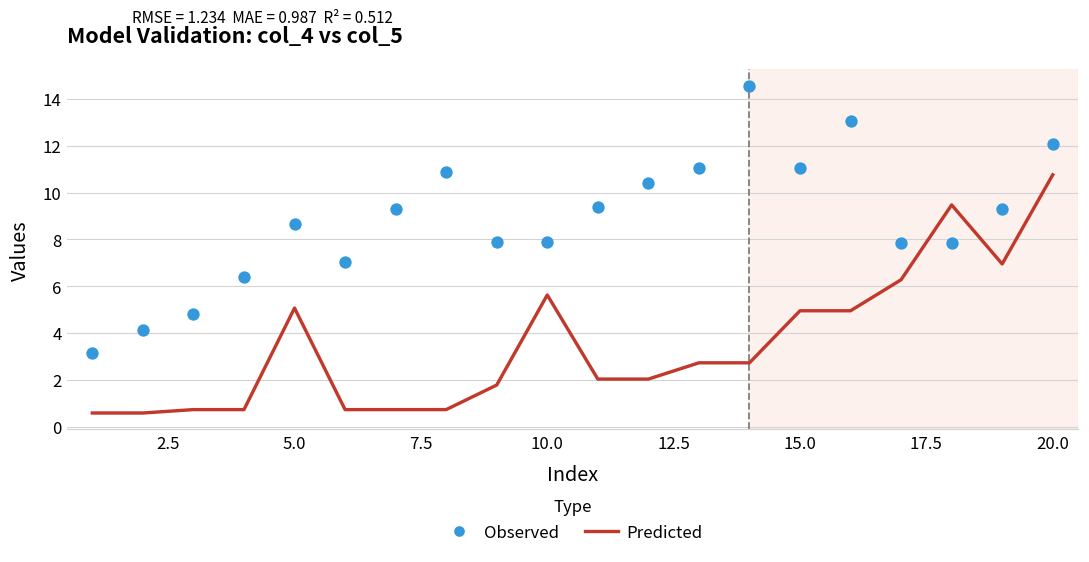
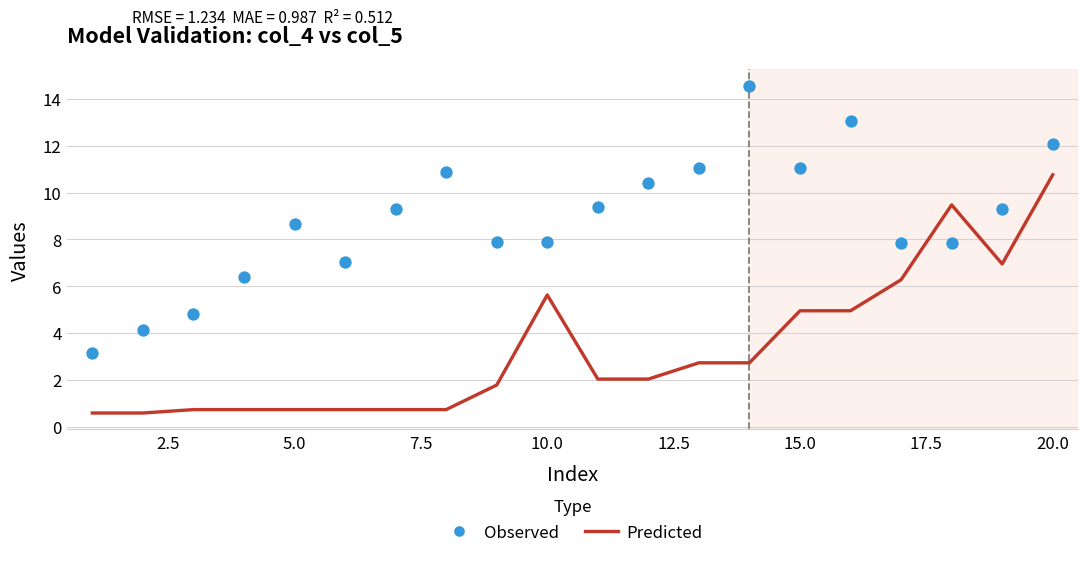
  {
    "Predicted": {
-     "5.0": 5.1,
+     "5.0": 0.7,
      "10.0": 5.6,
      "15.0": 5.0,
      "20.0": 10.8
    }
  }
